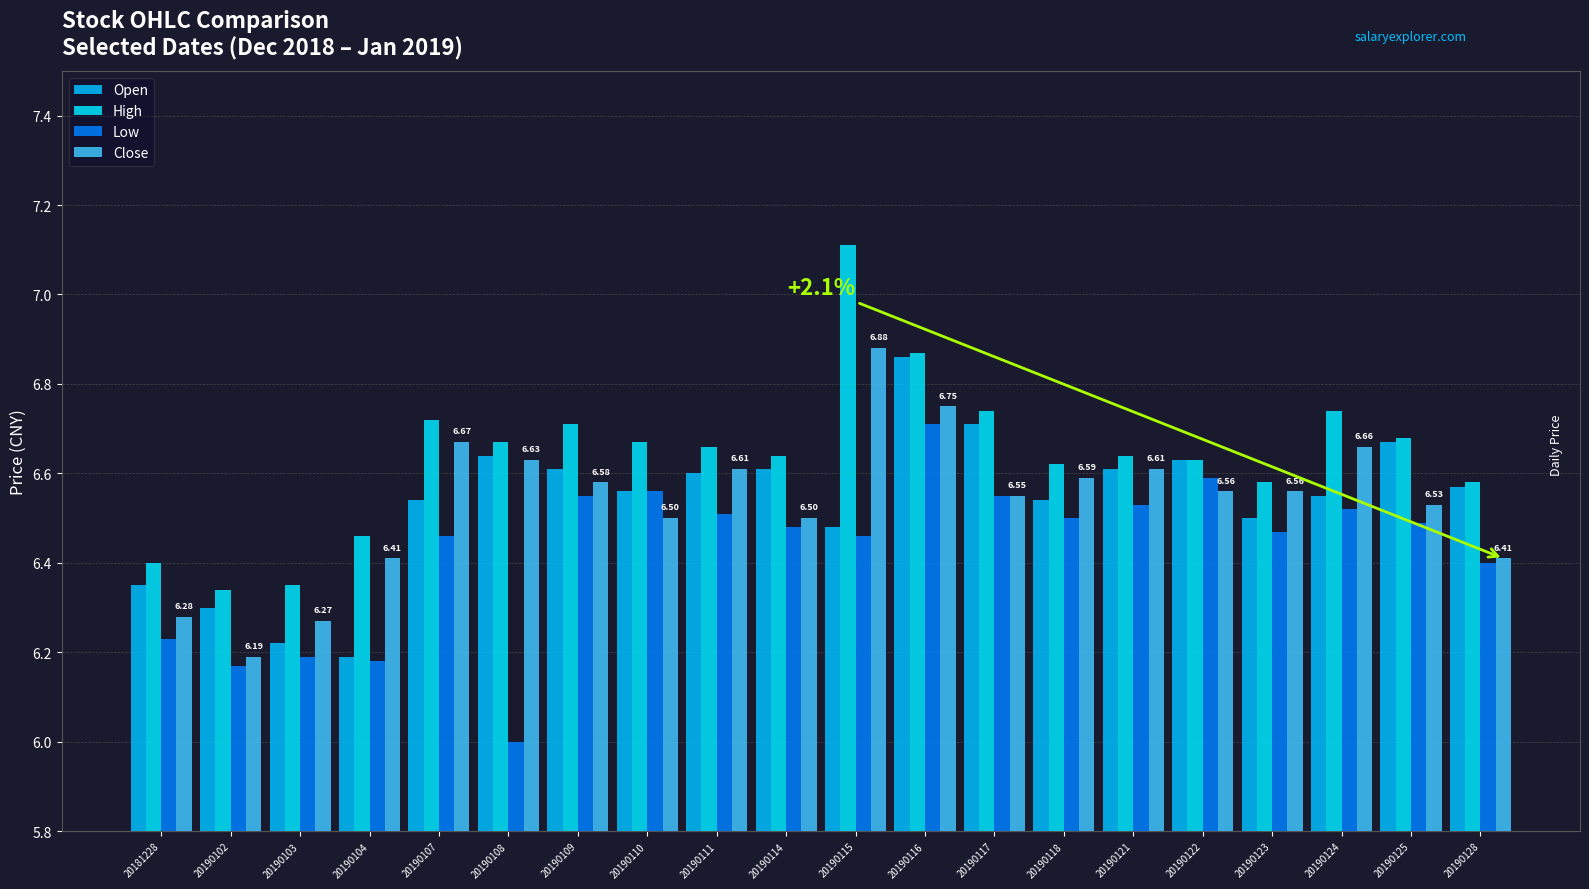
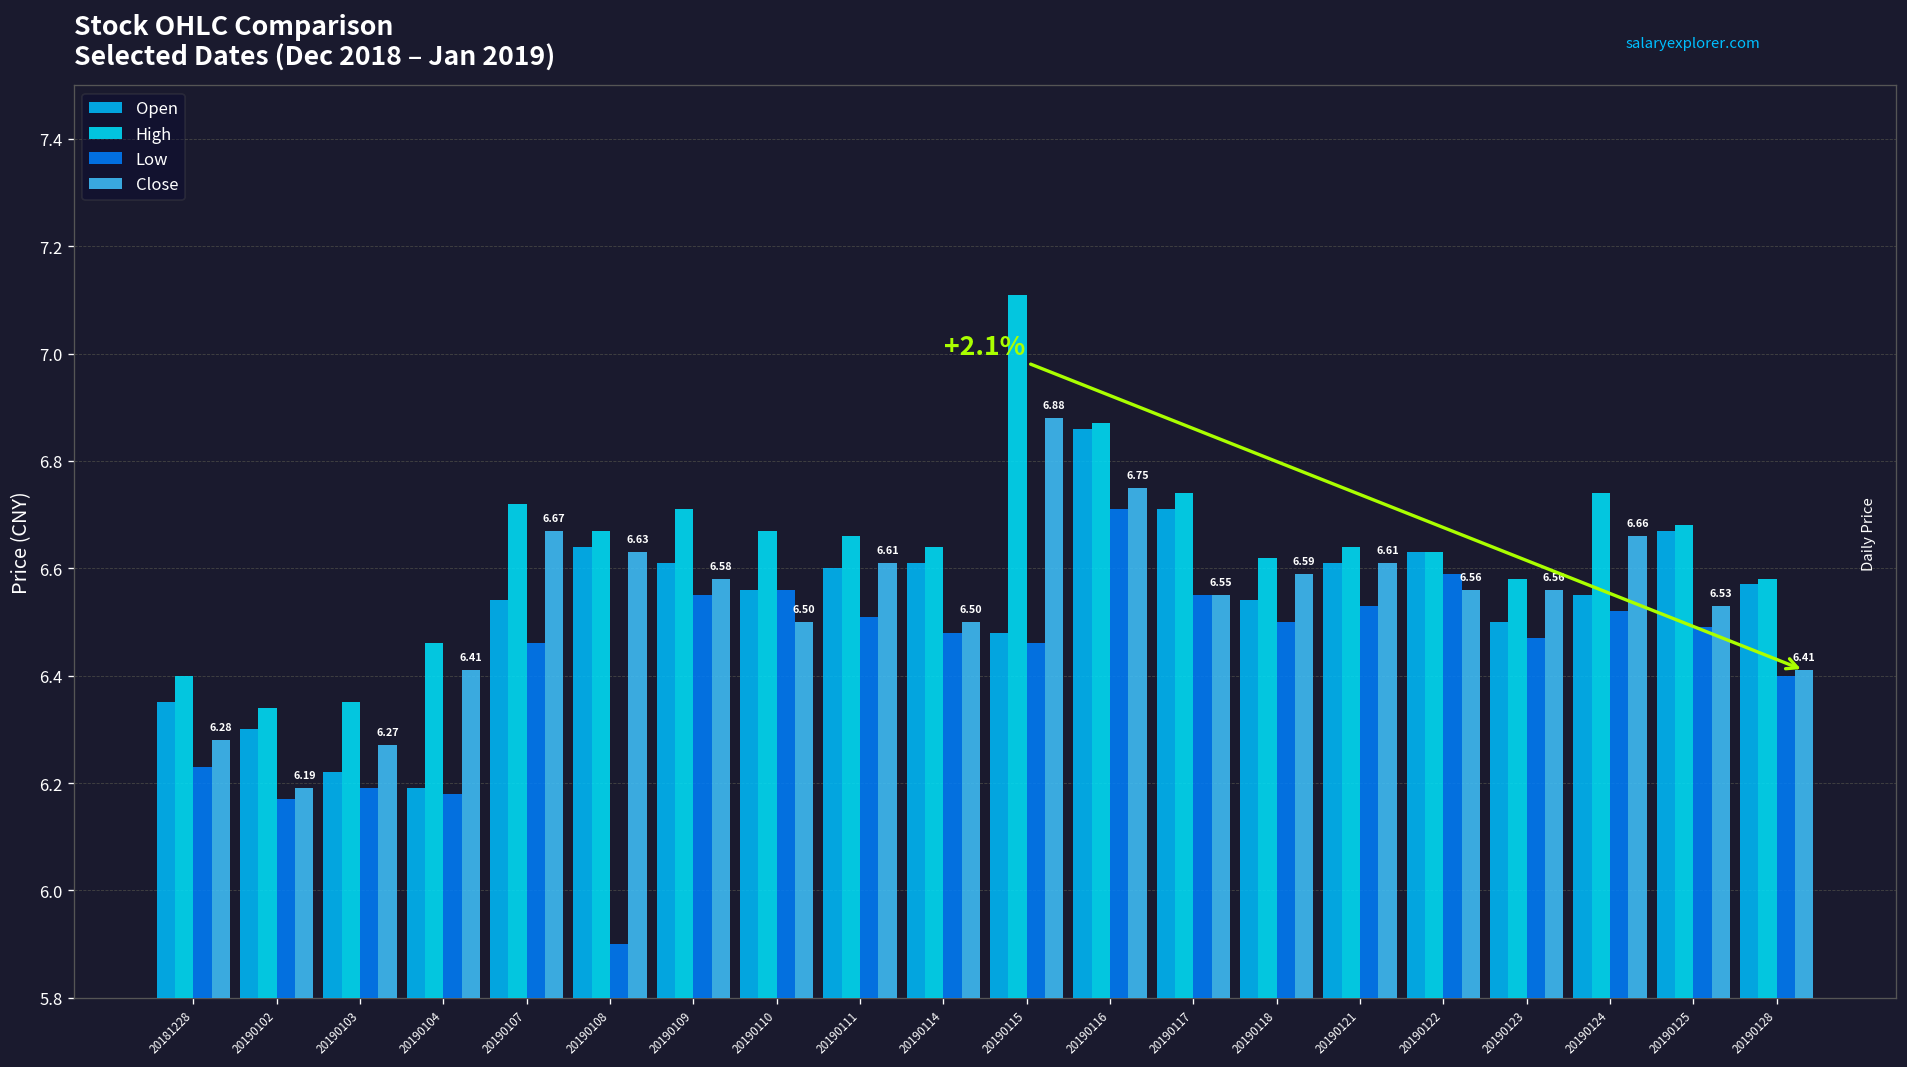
  {
    "Low": {
      "20181228": 6.23,
      "20190102": 6.17,
      "20190103": 6.19,
      "20190104": 6.18,
      "20190107": 6.46,
-     "20190108": 6.0,
+     "20190108": 5.9,
      "20190109": 6.55,
      "20190110": 6.56,
      "20190111": 6.51,
      "20190128": 6.4
    },
    "Close": {
      "20181228": 6.28,
      "20190102": 6.19,
      "20190103": 6.27,
      "20190104": 6.41,
      "20190107": 6.67,
      "20190108": 6.63,
      "20190109": 6.58,
      "20190110": 6.50,
      "20190111": 6.61
    }
  }
